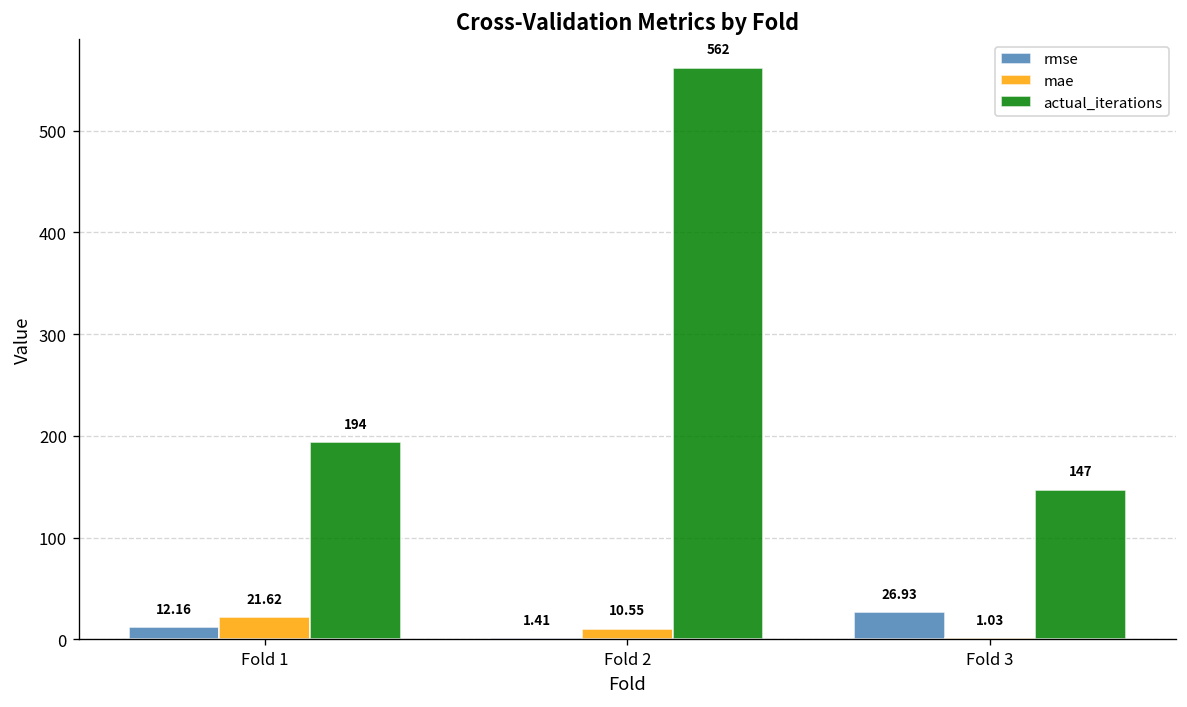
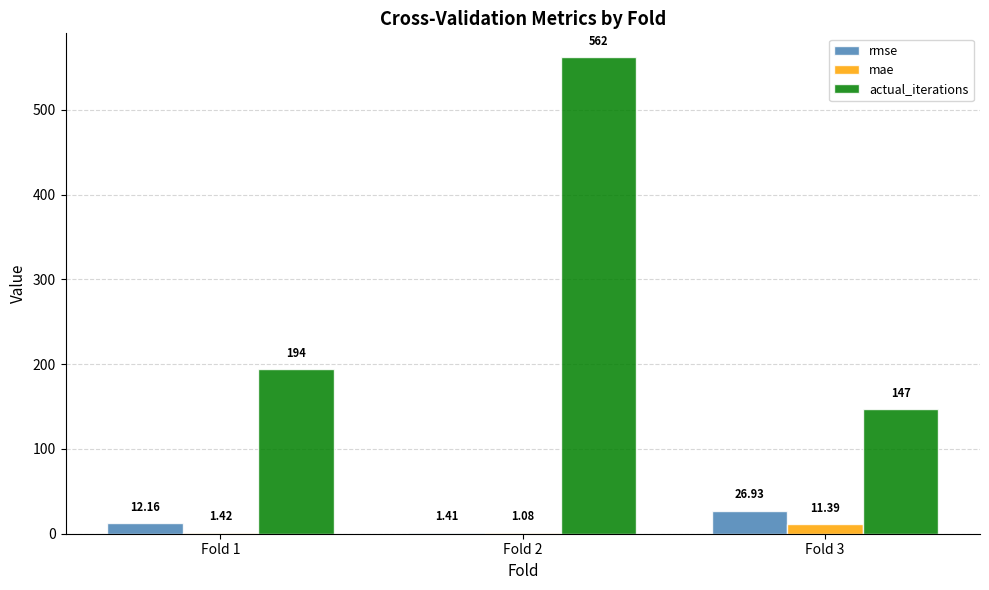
  {
    "rmse": {
      "Fold 1": 12.16,
      "Fold 2": 1.41,
      "Fold 3": 26.93
    },
    "mae": {
-     "Fold 1": 21.62,
-     "Fold 2": 10.55,
-     "Fold 3": 1.03
+     "Fold 1": 1.42,
+     "Fold 2": 1.08,
+     "Fold 3": 11.39
    },
    "actual_iterations": {
      "Fold 1": 194,
      "Fold 2": 562,
      "Fold 3": 147
    }
  }
